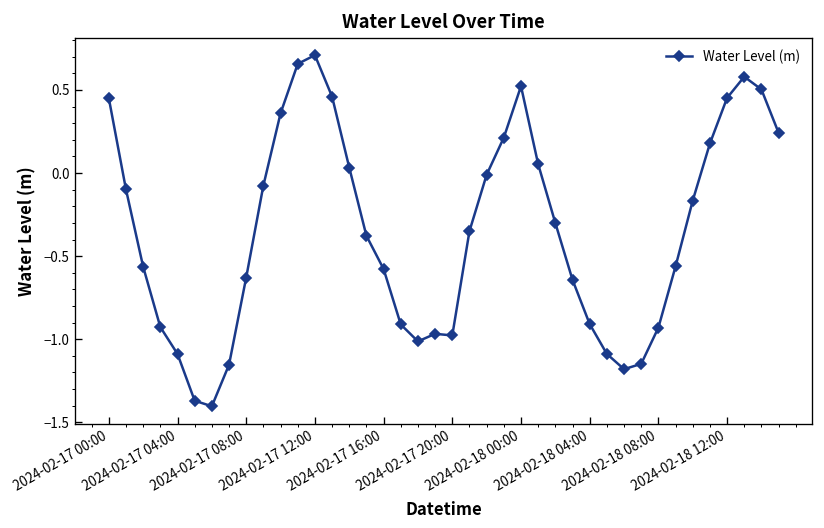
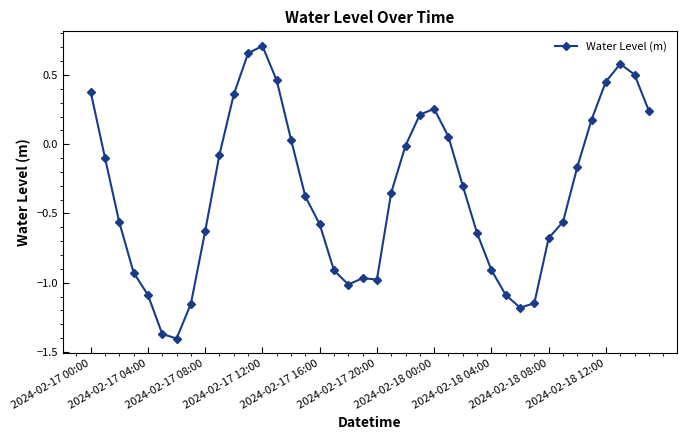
  {
-   "2024-02-17 00:00": 0.45,
+   "2024-02-17 00:00": 0.38,
    "2024-02-17 04:00": -1.09,
    "2024-02-17 08:00": -0.63,
    "2024-02-17 12:00": 0.71,
    "2024-02-17 16:00": -0.58,
    "2024-02-17 20:00": -0.98,
-   "2024-02-18 00:00": 0.52,
+   "2024-02-18 00:00": 0.26,
    "2024-02-18 04:00": -0.91,
-   "2024-02-18 08:00": -0.93,
+   "2024-02-18 08:00": -0.68,
    "2024-02-18 12:00": 0.45
  }
